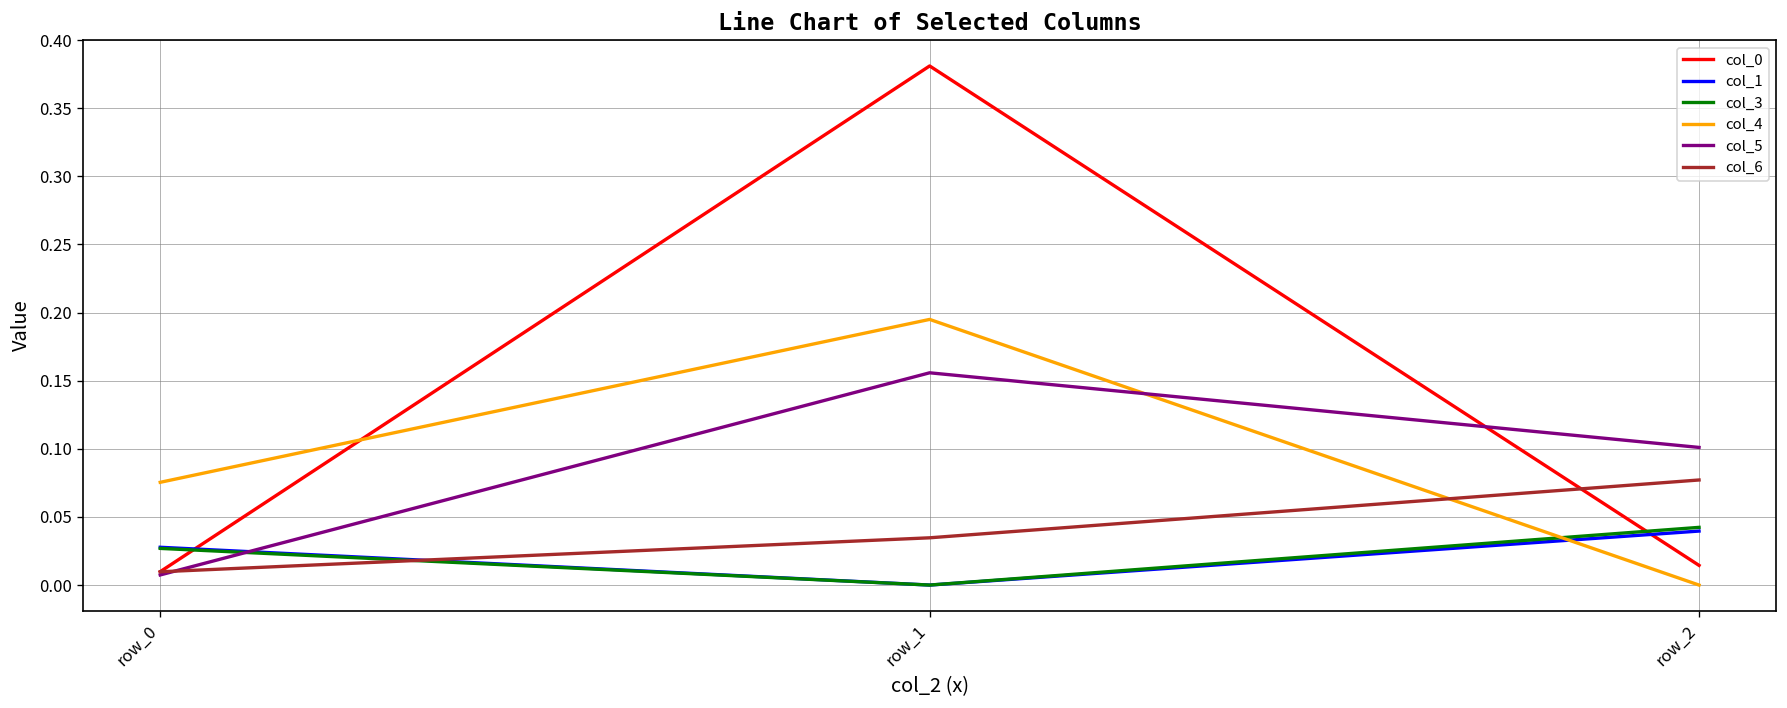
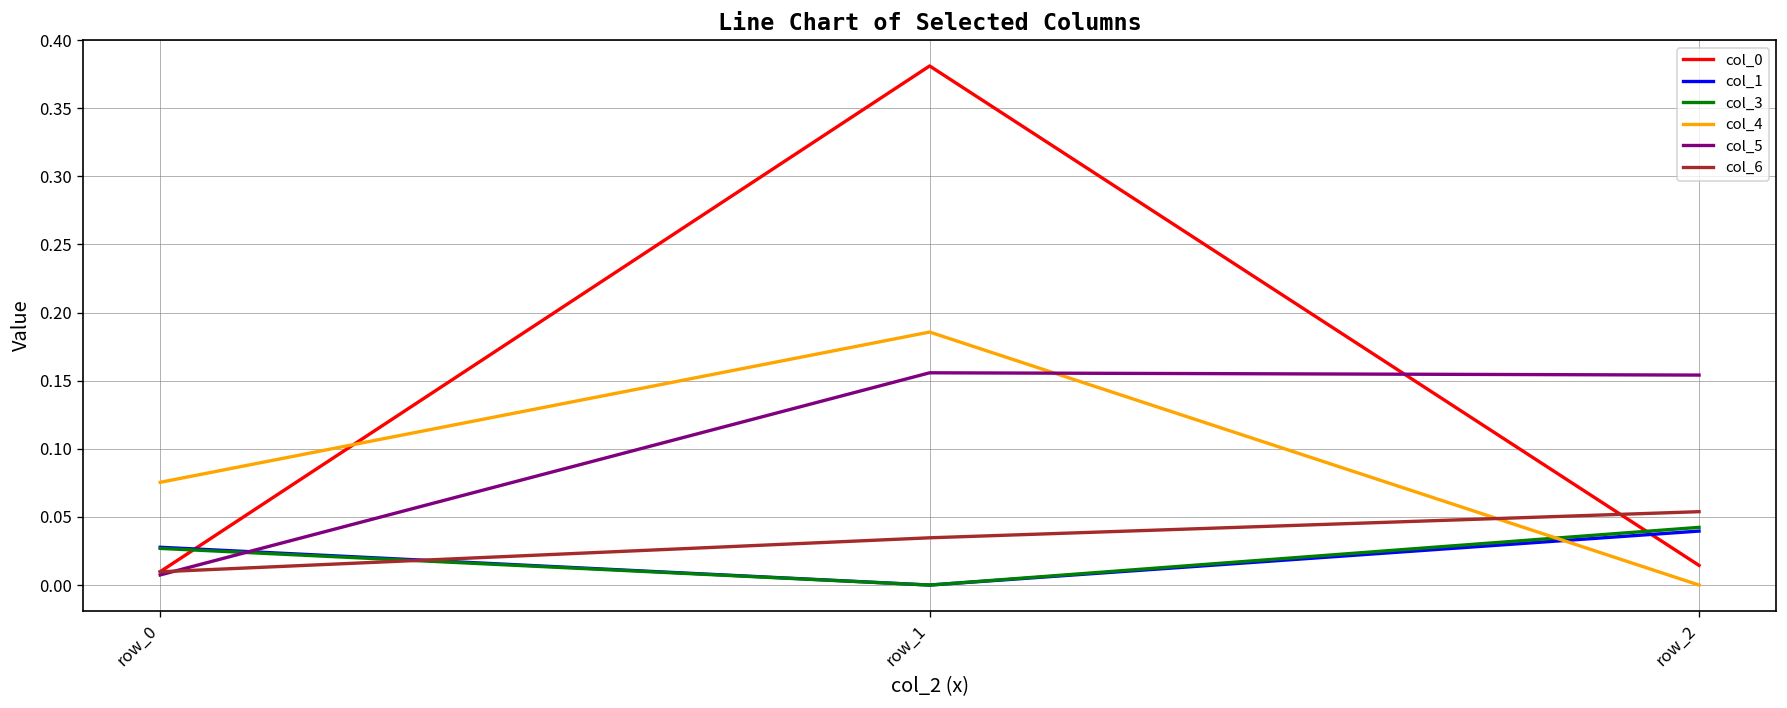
  {
    "col_0": {
      "row_1": 0.381,
      "row_2": 0.014
    },
    "col_1": {
      "row_2": 0.040
    },
    "col_3": {
      "row_2": 0.042
    },
    "col_4": {
      "row_0": 0.075,
-     "row_1": 0.195,
+     "row_1": 0.186,
      "row_2": 0.000
    },
    "col_5": {
      "row_0": 0.007,
      "row_1": 0.156,
-     "row_2": 0.101
+     "row_2": 0.154
    },
    "col_6": {
      "row_1": 0.035,
-     "row_2": 0.077
+     "row_2": 0.054
    }
  }
